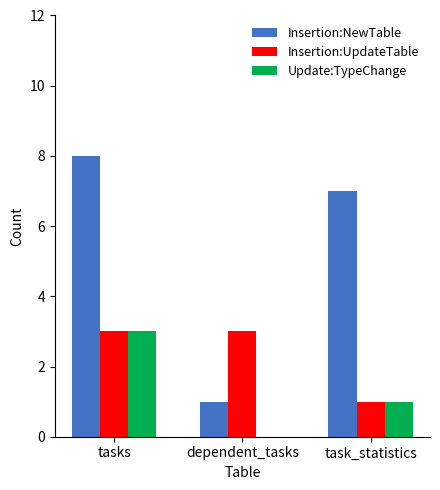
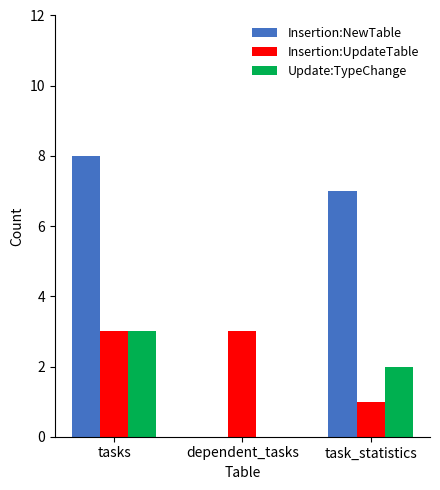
  {
    "Insertion:NewTable": {
      "tasks": 8,
-     "dependent_tasks": 1,
+     "dependent_tasks": 0,
      "task_statistics": 7
    },
    "Insertion:UpdateTable": {
      "tasks": 3,
      "dependent_tasks": 3,
      "task_statistics": 1
    },
    "Update:TypeChange": {
      "tasks": 3,
      "dependent_tasks": 0,
-     "task_statistics": 1
+     "task_statistics": 2
    }
  }
